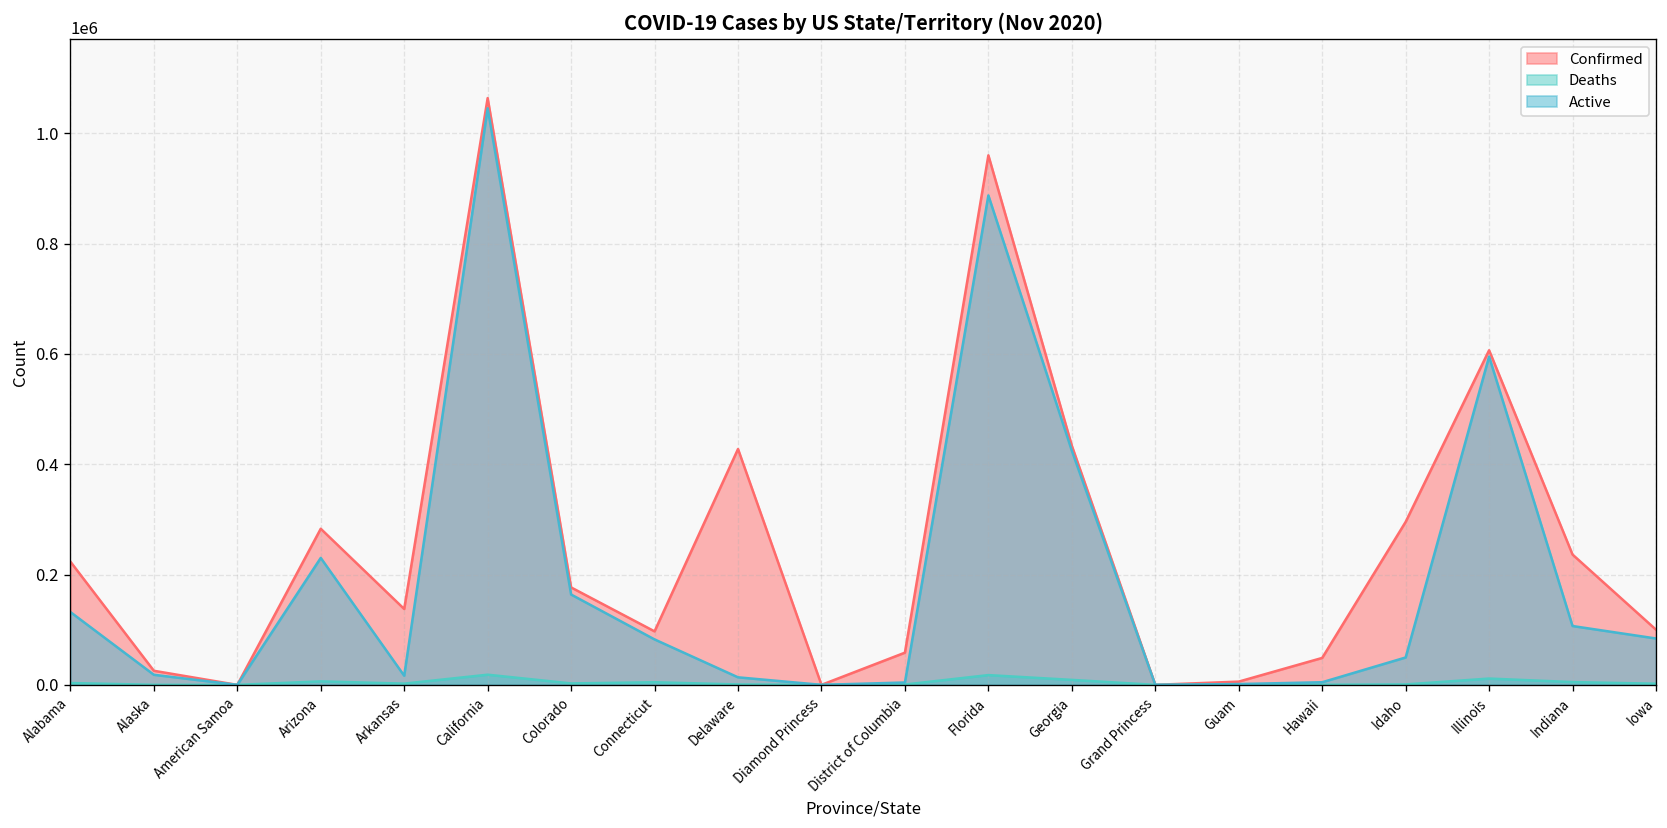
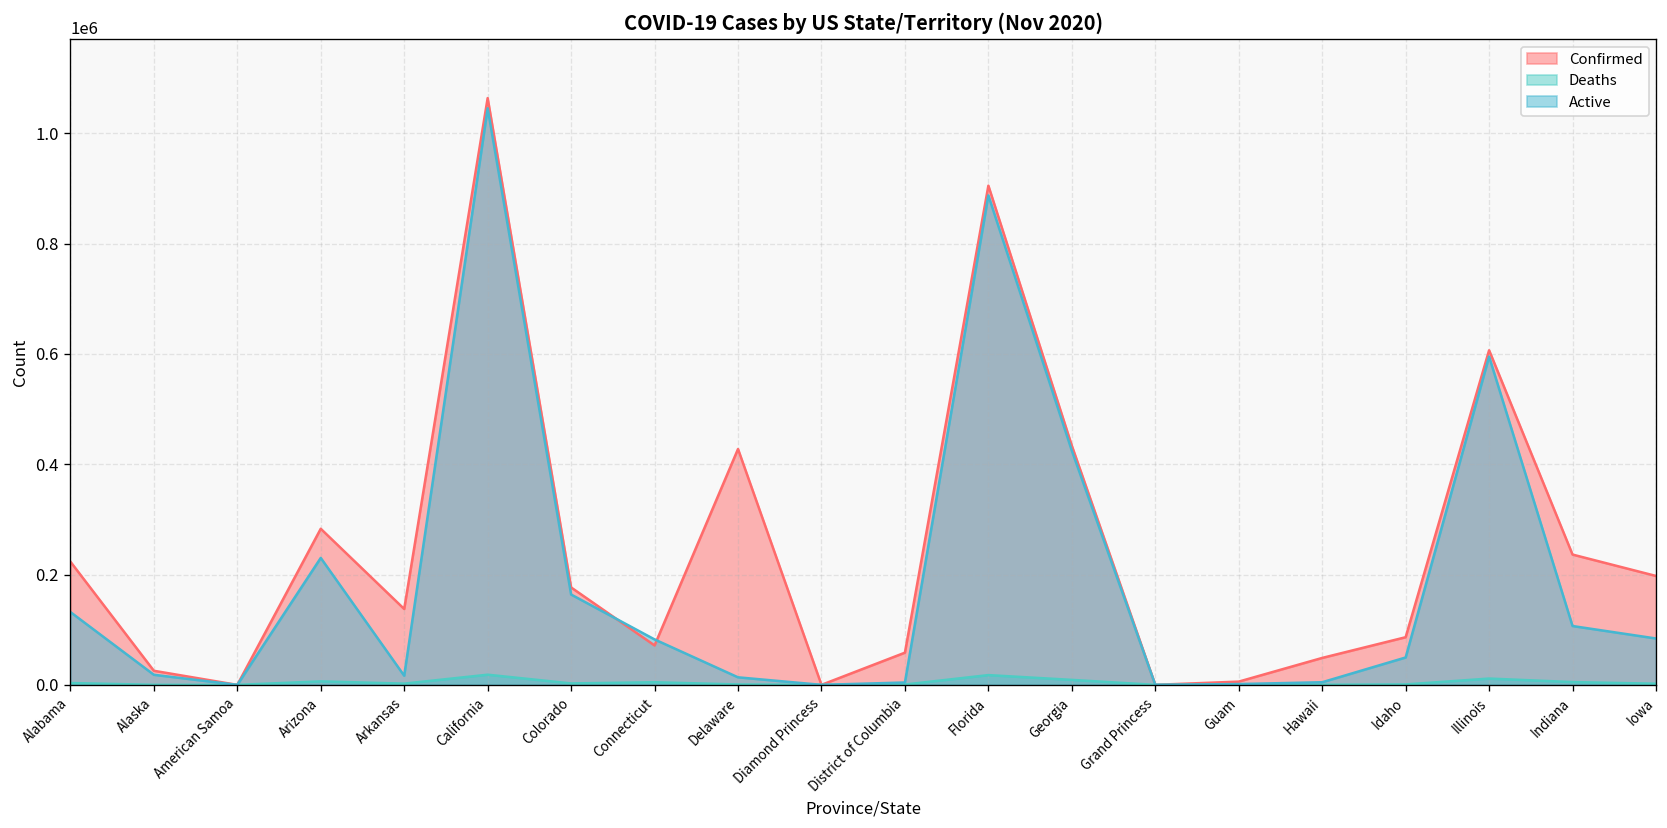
  {
    "Confirmed": {
      "Alabama": 220000,
      "Alaska": 30000,
      "Arizona": 280000,
      "Arkansas": 140000,
      "California": 1060000,
      "Colorado": 180000,
-     "Connecticut": 100000,
+     "Connecticut": 70000,
      "Delaware": 430000,
      "District of Columbia": 60000,
-     "Florida": 960000,
+     "Florida": 910000,
      "Georgia": 430000,
      "Hawaii": 50000,
-     "Idaho": 300000,
+     "Idaho": 90000,
      "Illinois": 610000,
      "Indiana": 240000,
-     "Iowa": 100000
+     "Iowa": 200000
    }
  }
